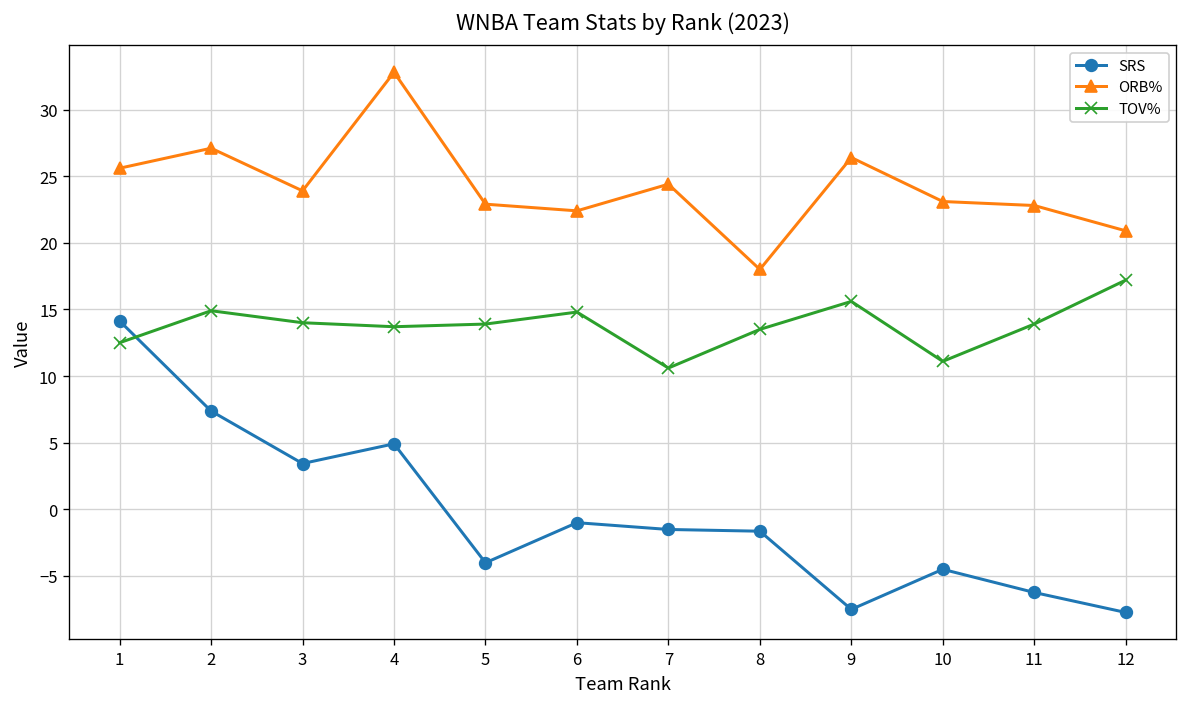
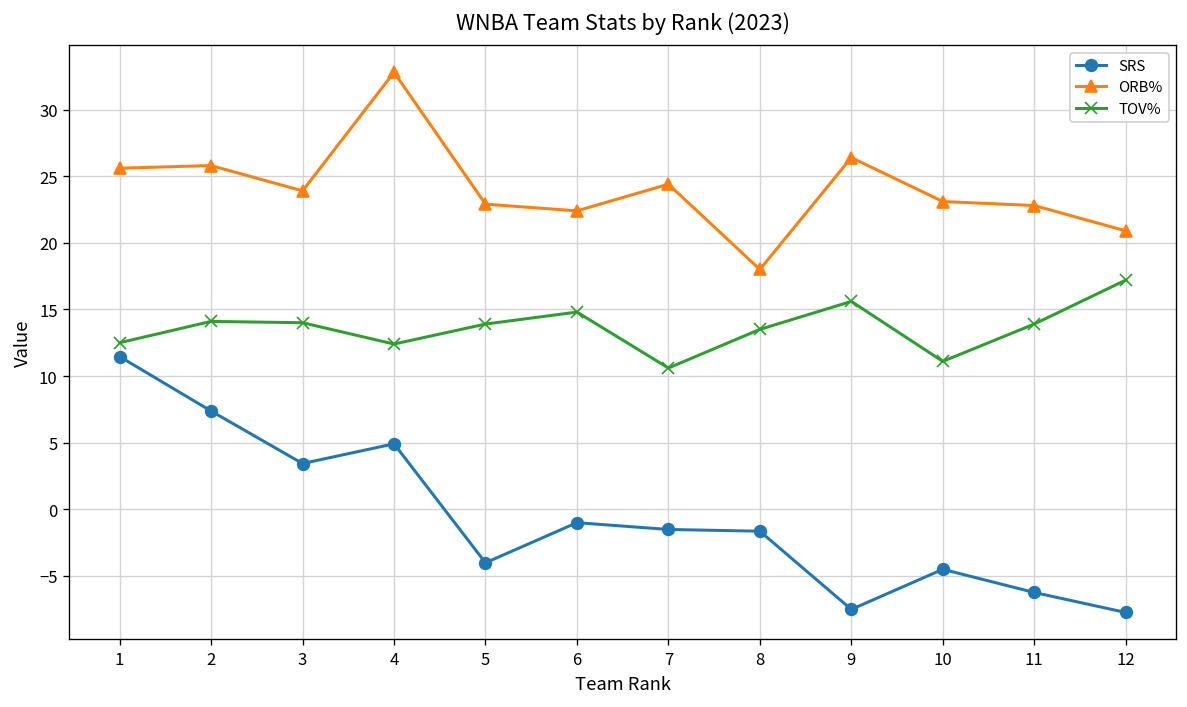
  {
    "SRS": {
-     "1": 14.1,
+     "1": 11.5,
      "2": 7.4,
      "3": 3.4,
      "4": 4.9,
      "5": -4.0,
      "6": -1.0,
      "7": -1.5,
      "8": -1.7,
      "9": -7.5,
      "10": -4.5,
      "11": -6.3,
      "12": -7.8
    },
    "ORB%": {
      "1": 25.6,
-     "2": 27.1,
+     "2": 25.8,
      "3": 23.9,
      "4": 32.8,
      "5": 22.9,
      "6": 22.4,
      "7": 24.4,
      "8": 18.0,
      "9": 26.4,
      "10": 23.1,
      "11": 22.8,
      "12": 20.9
    },
    "TOV%": {
      "1": 12.5,
-     "2": 14.9,
+     "2": 14.1,
      "3": 14.0,
-     "4": 13.7,
+     "4": 12.4,
      "5": 13.9,
      "6": 14.8,
      "7": 10.6,
      "8": 13.5,
      "9": 15.6,
      "10": 11.1,
      "11": 13.9,
      "12": 17.2
    }
  }
